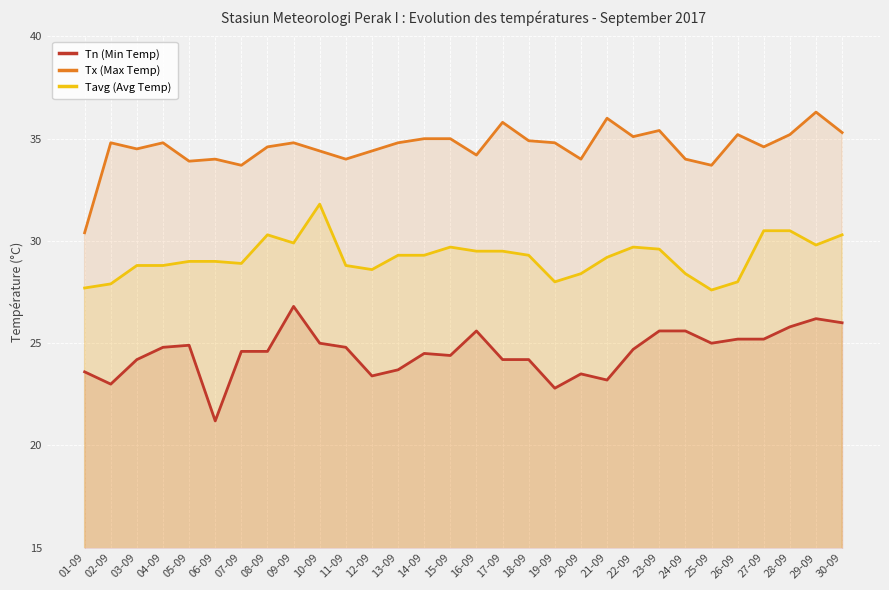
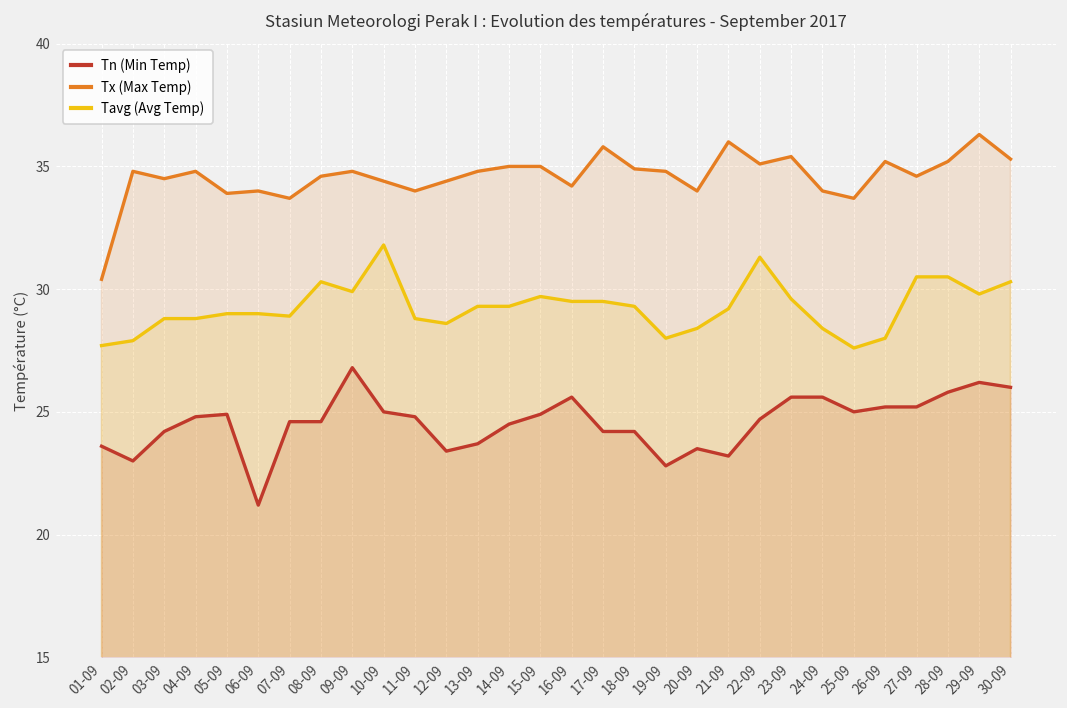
  {
    "Tn (Min Temp)": {
      "01-09": 23.6,
      "02-09": 23.0,
      "03-09": 24.2,
      "04-09": 24.8,
      "05-09": 24.9,
      "06-09": 21.2,
      "07-09": 24.6,
      "08-09": 24.6,
      "09-09": 26.8,
      "10-09": 25.0,
      "11-09": 24.8,
      "12-09": 23.4,
      "13-09": 23.7,
      "14-09": 24.5,
-     "15-09": 24.4,
+     "15-09": 24.9,
      "16-09": 25.6,
      "17-09": 24.2,
      "18-09": 24.2,
      "19-09": 22.8,
      "20-09": 23.5,
      "21-09": 23.2,
      "22-09": 24.7,
      "23-09": 25.6,
      "24-09": 25.6,
      "25-09": 25.0,
      "26-09": 25.2,
      "27-09": 25.2,
      "28-09": 25.8,
      "29-09": 26.2,
      "30-09": 26.0
    },
    "Tx (Max Temp)": {
      "01-09": 30.4,
      "02-09": 34.8,
      "03-09": 34.5,
      "04-09": 34.8,
      "05-09": 33.9,
      "06-09": 34.0,
      "07-09": 33.7,
      "08-09": 34.6,
      "09-09": 34.8,
      "10-09": 34.4,
      "11-09": 34.0,
      "12-09": 34.4,
      "13-09": 34.8,
      "14-09": 35.0,
      "15-09": 35.0,
      "16-09": 34.2,
      "17-09": 35.8,
      "18-09": 34.9,
      "19-09": 34.8,
      "20-09": 34.0,
      "21-09": 36.0,
      "22-09": 35.1,
      "23-09": 35.4,
      "24-09": 34.0,
      "25-09": 33.7,
      "26-09": 35.2,
      "27-09": 34.6,
      "28-09": 35.2,
      "29-09": 36.3,
      "30-09": 35.3
    },
    "Tavg (Avg Temp)": {
      "01-09": 27.7,
      "02-09": 27.9,
      "03-09": 28.8,
      "04-09": 28.8,
      "05-09": 29.0,
      "06-09": 29.0,
      "07-09": 28.9,
      "08-09": 30.3,
      "09-09": 29.9,
      "10-09": 31.8,
      "11-09": 28.8,
      "12-09": 28.6,
      "13-09": 29.3,
      "14-09": 29.3,
      "15-09": 29.7,
      "16-09": 29.5,
      "17-09": 29.5,
      "18-09": 29.3,
      "19-09": 28.0,
      "20-09": 28.4,
      "21-09": 29.2,
-     "22-09": 29.7,
+     "22-09": 31.3,
      "23-09": 29.6,
      "24-09": 28.4,
      "25-09": 27.6,
      "26-09": 28.0,
      "27-09": 30.5,
      "28-09": 30.5,
      "29-09": 29.8,
      "30-09": 30.3
    }
  }
